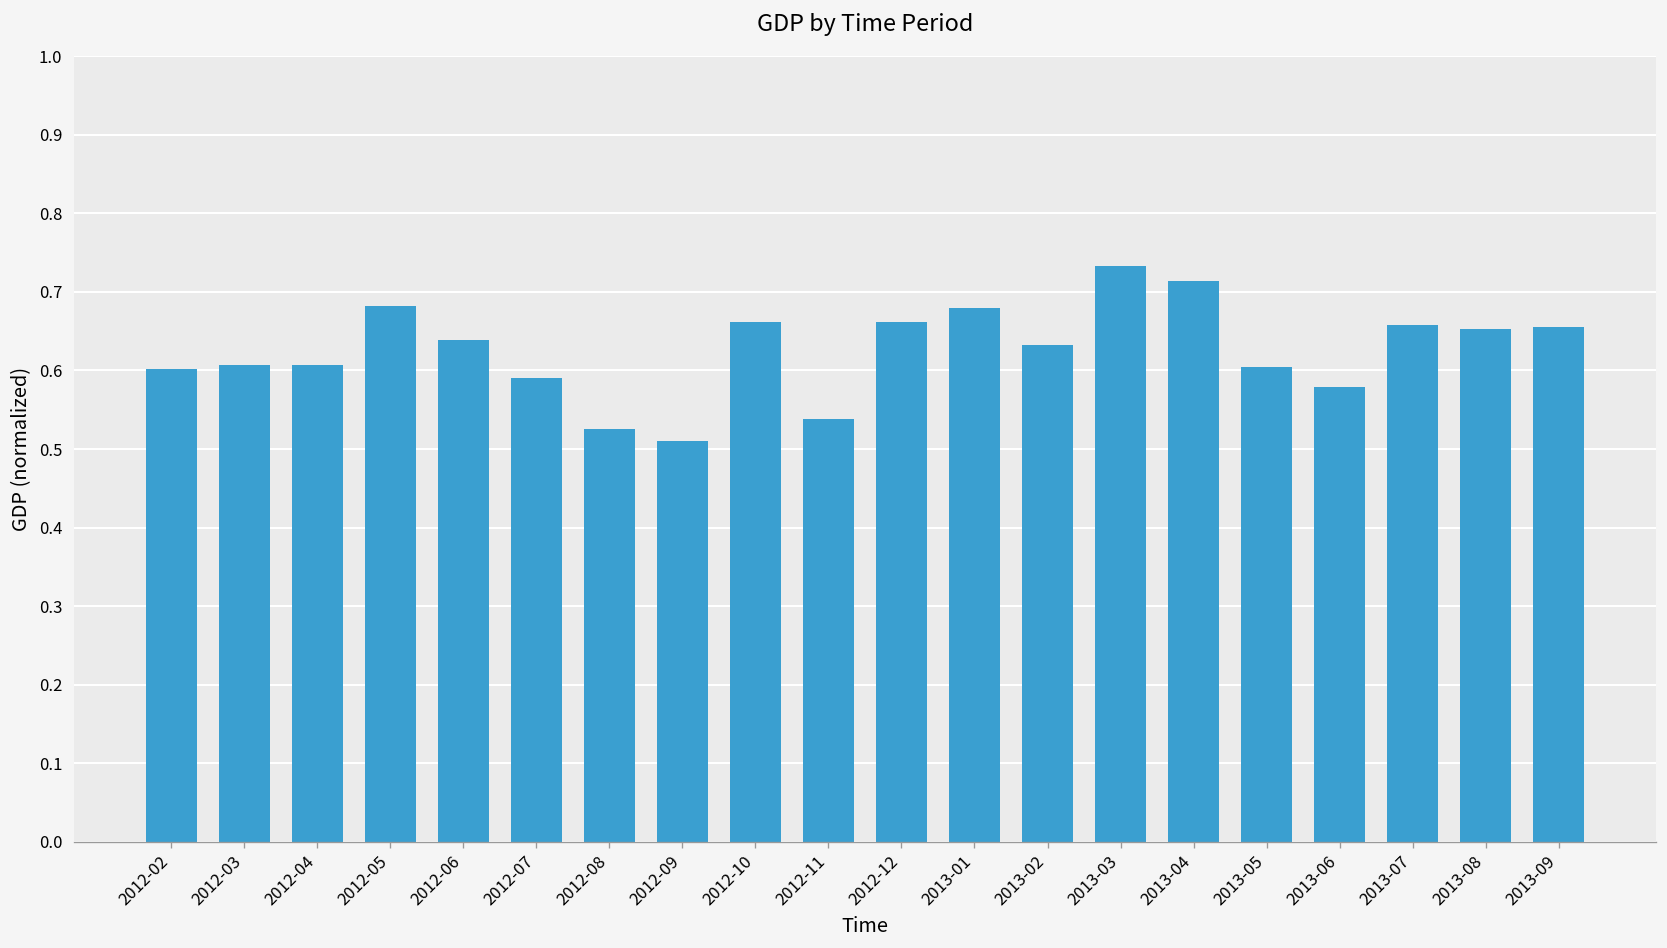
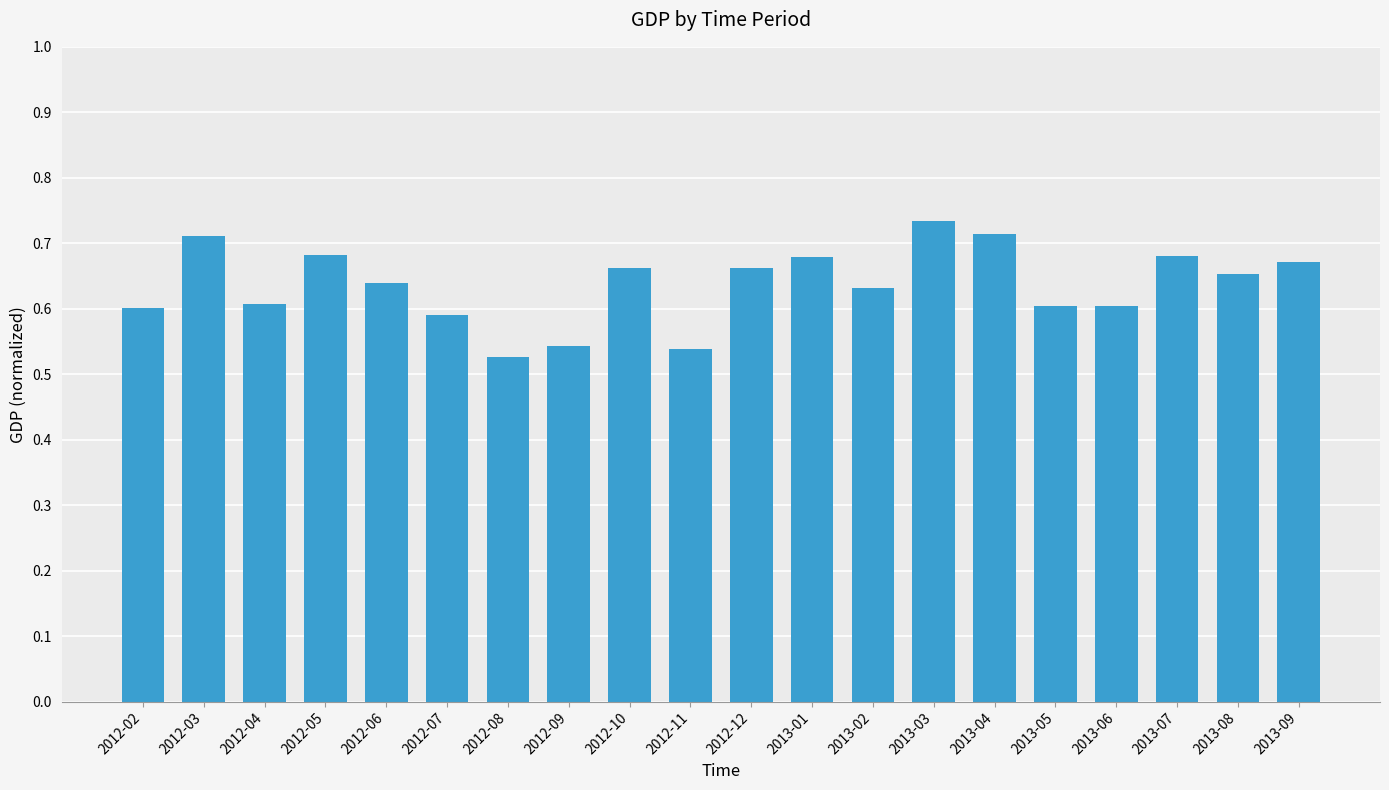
  {
    "2012-02": 0.60,
-   "2012-03": 0.61,
+   "2012-03": 0.71,
    "2012-04": 0.61,
    "2012-05": 0.68,
    "2012-06": 0.64,
    "2012-07": 0.59,
    "2012-08": 0.53,
-   "2012-09": 0.51,
+   "2012-09": 0.54,
    "2012-10": 0.66,
    "2012-11": 0.54,
    "2012-12": 0.66,
    "2013-01": 0.68,
    "2013-02": 0.63,
    "2013-03": 0.73,
    "2013-04": 0.71,
    "2013-05": 0.60,
-   "2013-06": 0.58,
-   "2013-07": 0.66,
+   "2013-06": 0.60,
+   "2013-07": 0.68,
    "2013-08": 0.65,
-   "2013-09": 0.66
+   "2013-09": 0.67
  }
